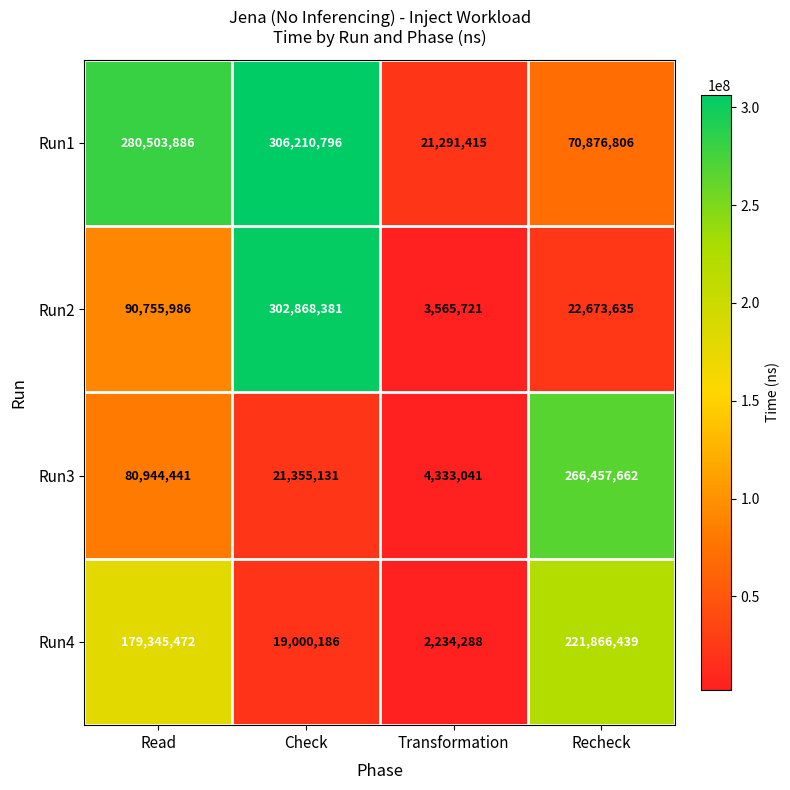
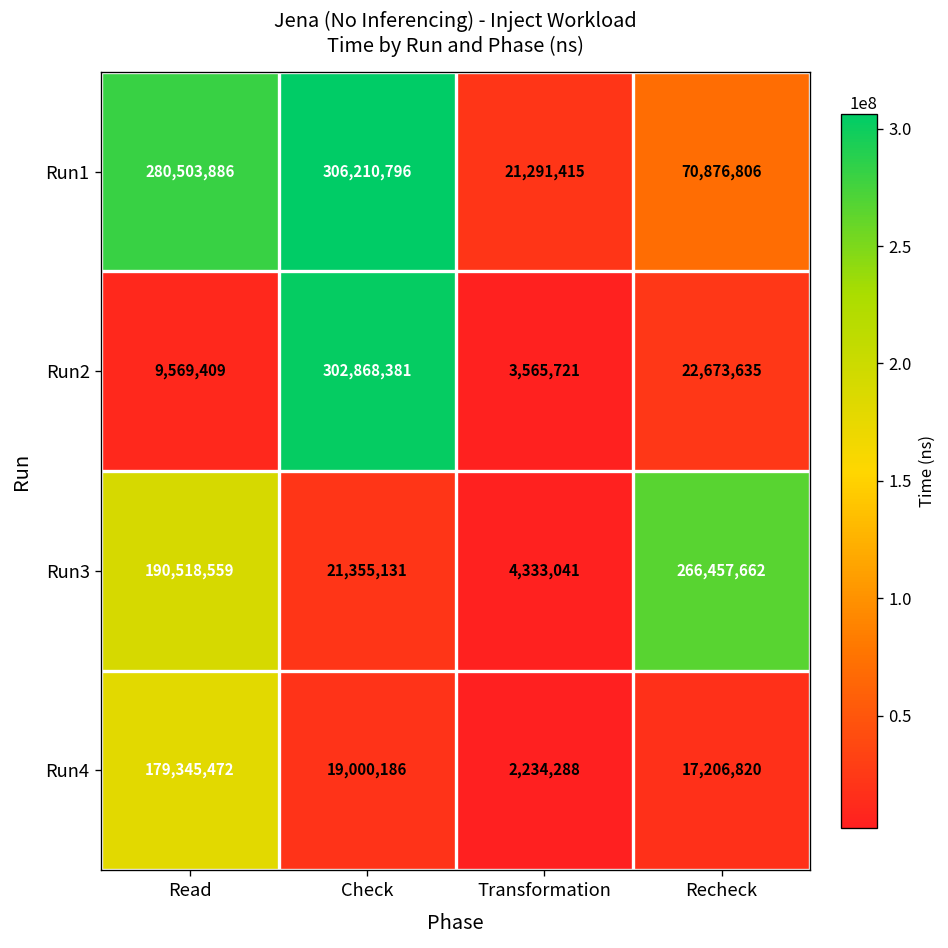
  {
    "Run1": {
      "Read": "280,503,886",
      "Check": "306,210,796",
      "Transformation": "21,291,415",
      "Recheck": "70,876,806"
    },
    "Run2": {
-     "Read": "90,755,986",
+     "Read": "9,569,409",
      "Check": "302,868,381",
      "Transformation": "3,565,721",
      "Recheck": "22,673,635"
    },
    "Run3": {
-     "Read": "80,944,441",
+     "Read": "190,518,559",
      "Check": "21,355,131",
      "Transformation": "4,333,041",
      "Recheck": "266,457,662"
    },
    "Run4": {
      "Read": "179,345,472",
      "Check": "19,000,186",
      "Transformation": "2,234,288",
-     "Recheck": "221,866,439"
+     "Recheck": "17,206,820"
    }
  }
